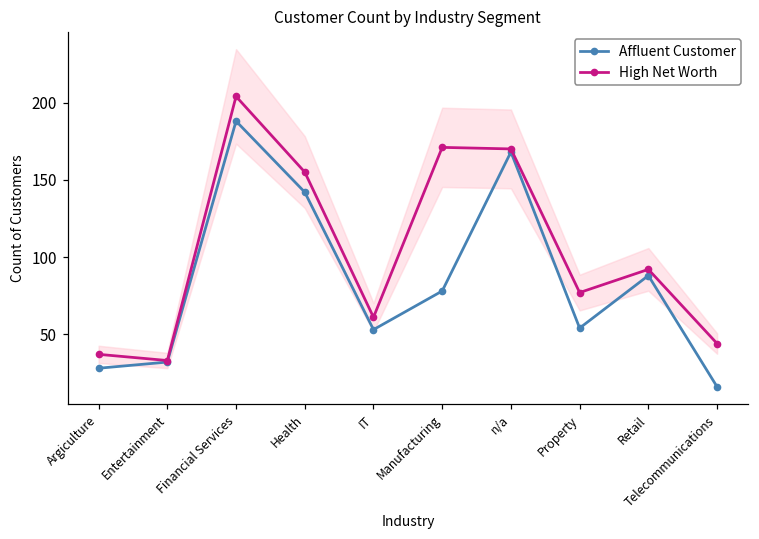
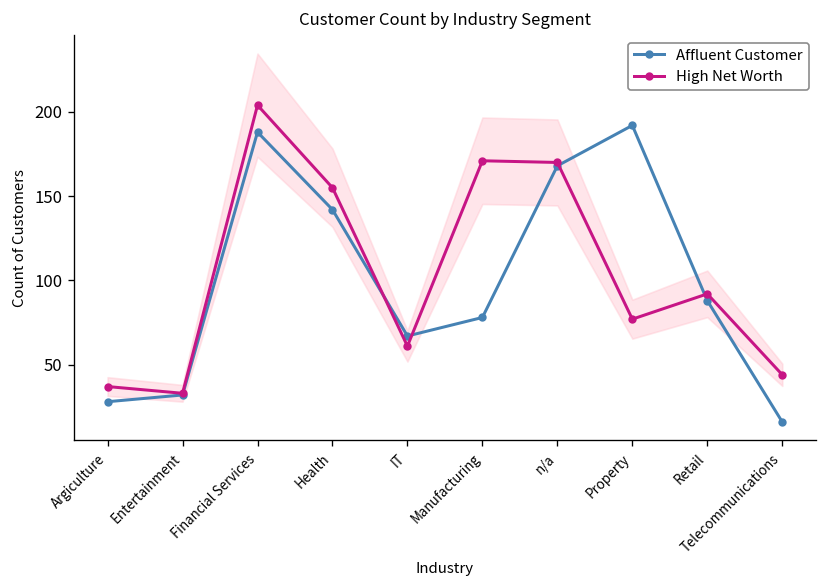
  {
    "Affluent Customer": {
      "Argiculture": 28,
      "Financial Services": 188,
      "Health": 142,
-     "IT": 53,
+     "IT": 67,
      "Manufacturing": 78,
      "n/a": 168,
-     "Property": 54,
+     "Property": 192,
      "Retail": 88,
      "Telecommunications": 16
    },
    "High Net Worth": {
      "Argiculture": 37,
      "Financial Services": 204,
      "Health": 155,
      "IT": 61,
      "Manufacturing": 171,
      "n/a": 170,
      "Property": 77,
      "Retail": 92,
      "Telecommunications": 44
    }
  }
